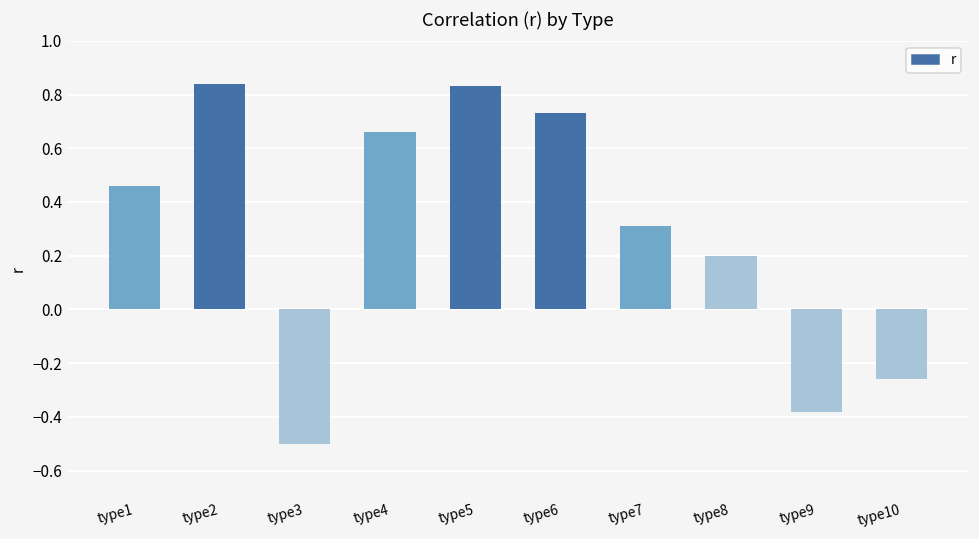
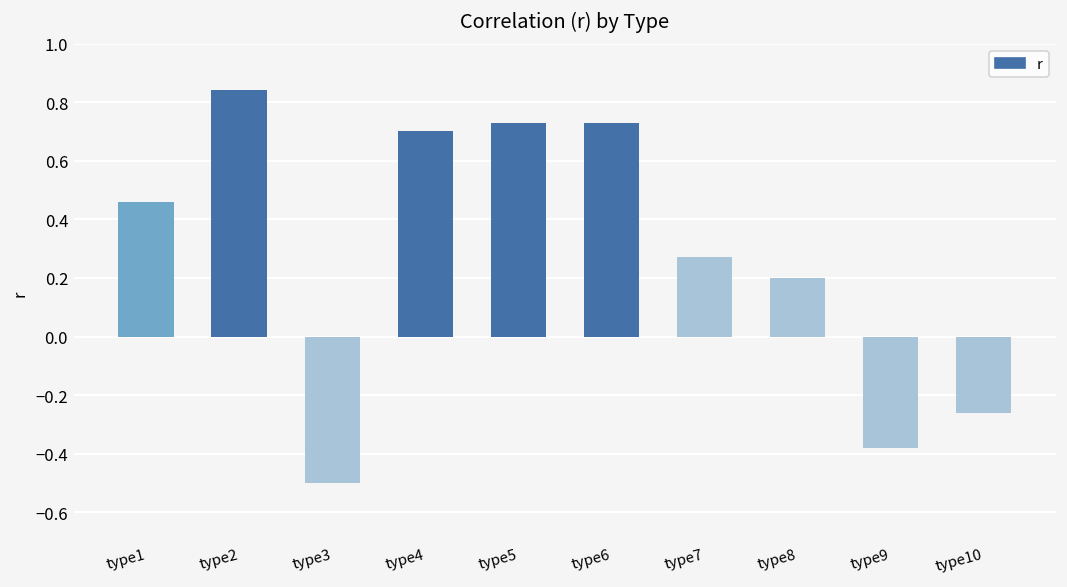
  {
    "type1": 0.46,
    "type2": 0.84,
    "type3": -0.50,
-   "type4": 0.66,
-   "type5": 0.83,
+   "type4": 0.70,
+   "type5": 0.73,
    "type6": 0.73,
-   "type7": 0.31,
+   "type7": 0.27,
    "type8": 0.20,
    "type9": -0.38,
    "type10": -0.26
  }
